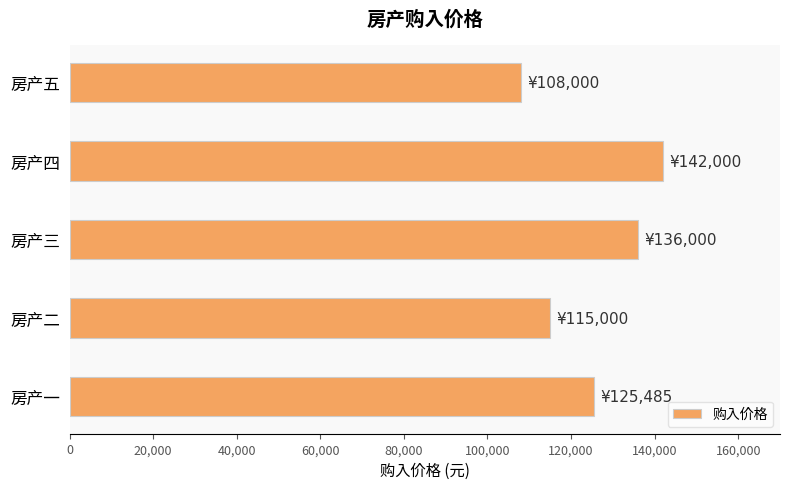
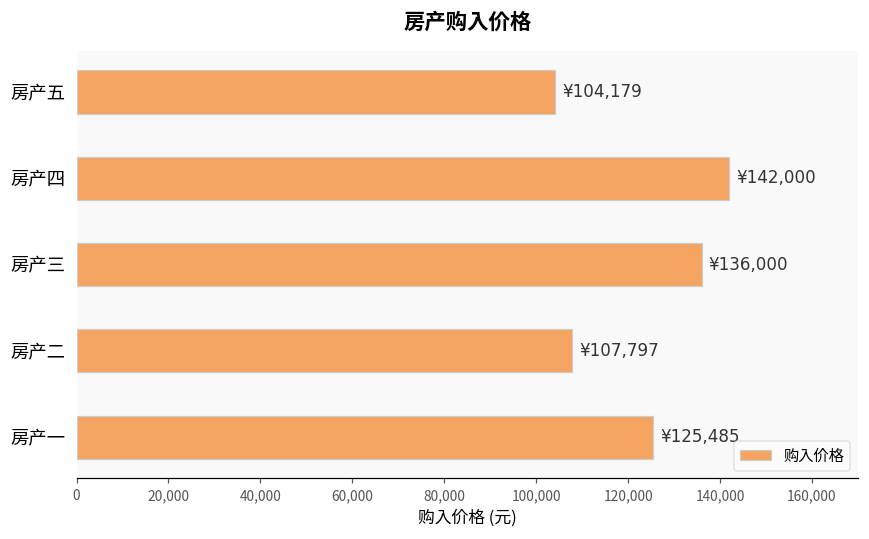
  {
-   "房产五": "¥108,000",
+   "房产五": "¥104,179",
    "房产四": "¥142,000",
    "房产三": "¥136,000",
-   "房产二": "¥115,000"
+   "房产二": "¥107,797"
  }
